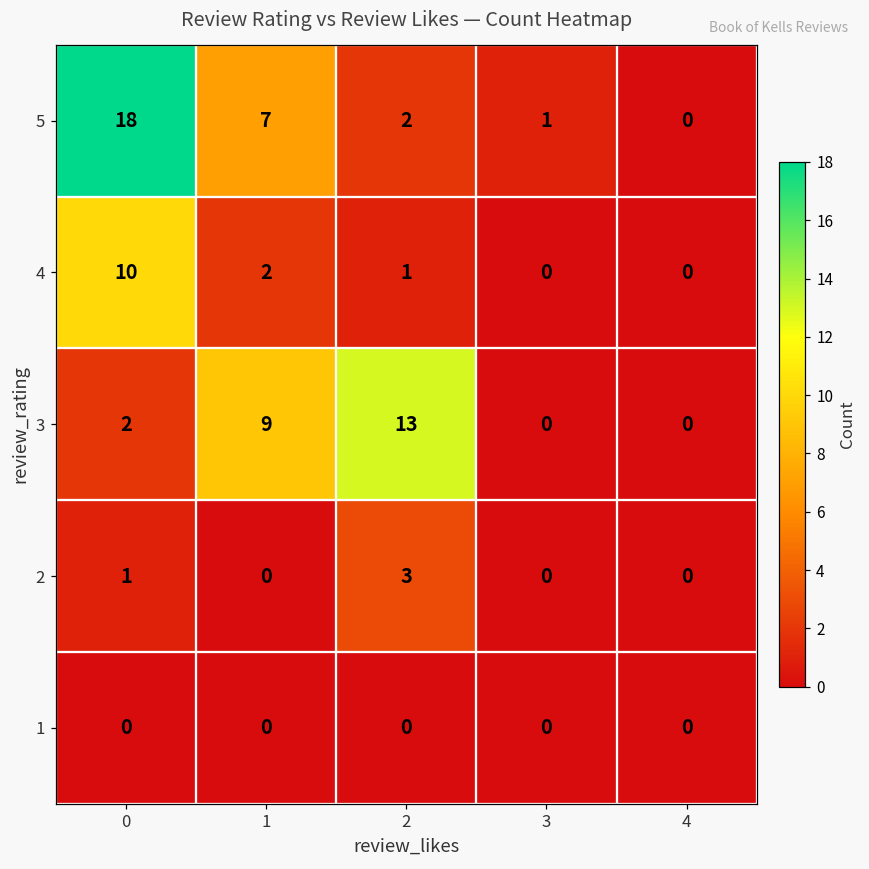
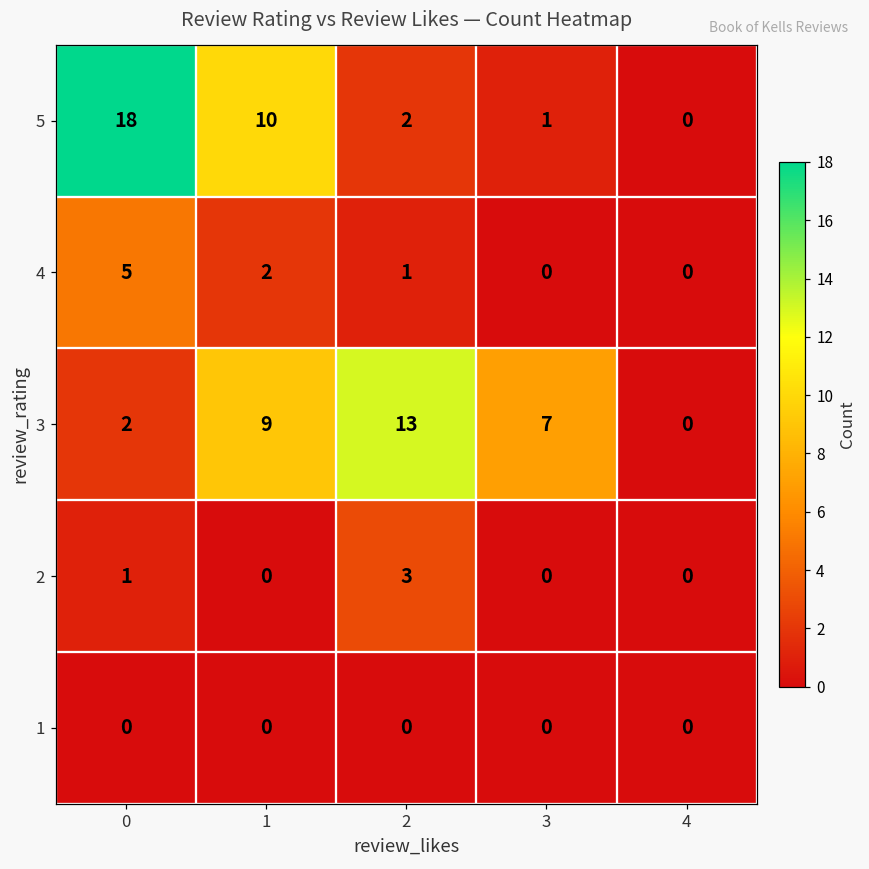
  {
    "5": {
      "0": 18,
-     "1": 7,
+     "1": 10,
      "2": 2,
      "3": 1,
      "4": 0
    },
    "4": {
-     "0": 10,
+     "0": 5,
      "1": 2,
      "2": 1,
      "3": 0,
      "4": 0
    },
    "3": {
      "0": 2,
      "1": 9,
      "2": 13,
-     "3": 0,
+     "3": 7,
      "4": 0
    },
    "2": {
      "0": 1,
      "1": 0,
      "2": 3,
      "3": 0,
      "4": 0
    },
    "1": {
      "0": 0,
      "1": 0,
      "2": 0,
      "3": 0,
      "4": 0
    }
  }
